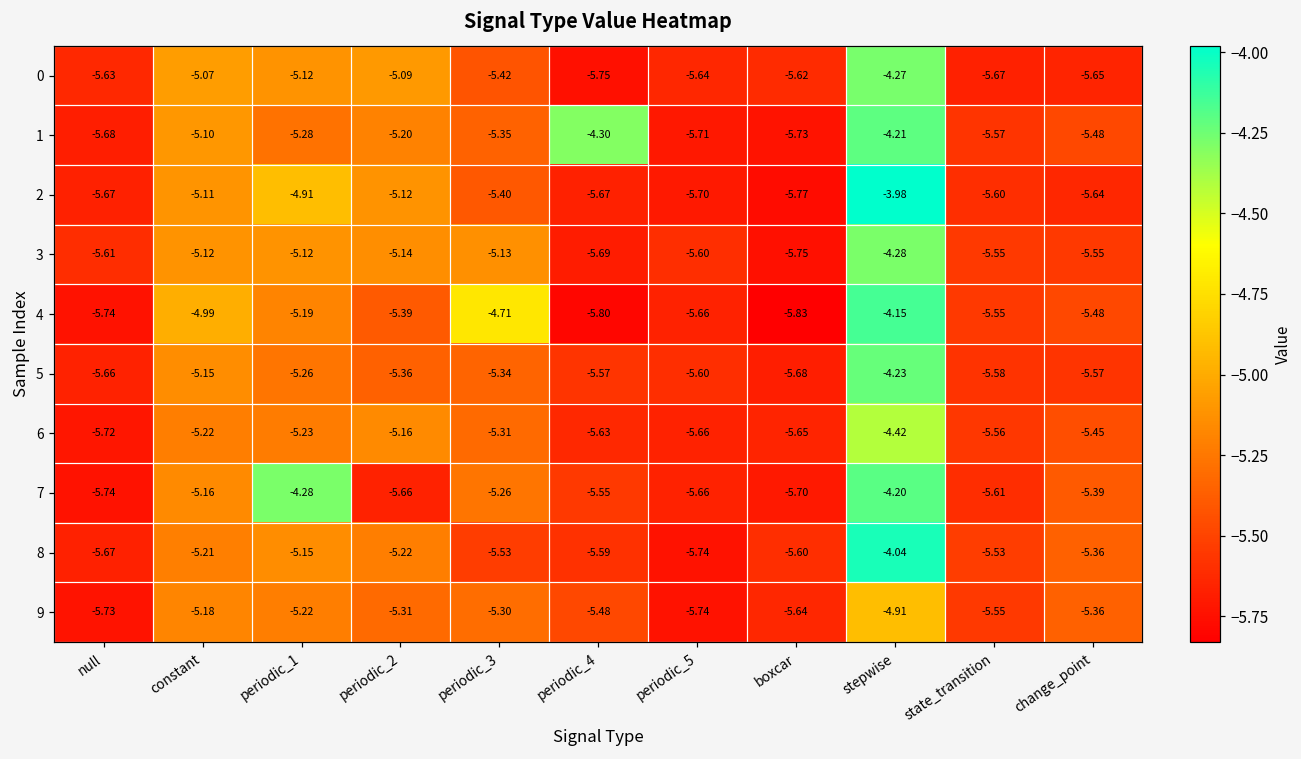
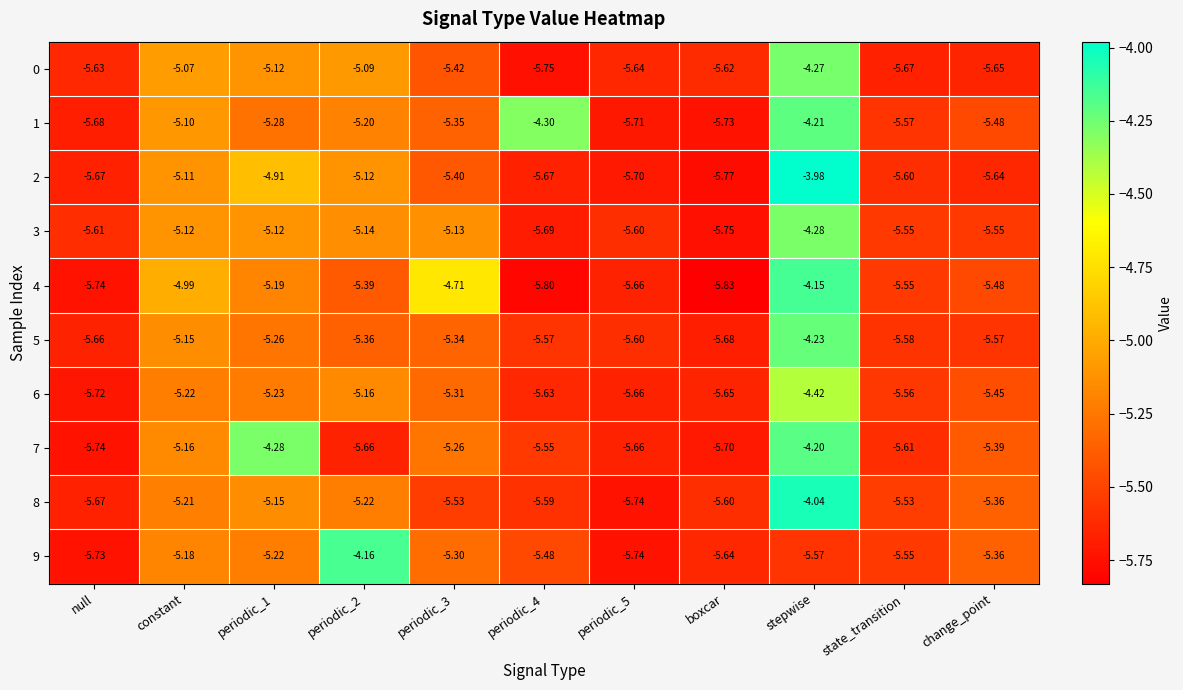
  {
    "0": {
      "null": -5.63,
      "constant": -5.07,
      "periodic_1": -5.12,
      "periodic_2": -5.09,
      "periodic_3": -5.42,
      "periodic_4": -5.75,
      "periodic_5": -5.64,
      "boxcar": -5.62,
      "stepwise": -4.27,
      "state_transition": -5.67,
      "change_point": -5.65
    },
    "1": {
      "null": -5.68,
      "constant": -5.10,
      "periodic_1": -5.28,
      "periodic_2": -5.20,
      "periodic_3": -5.35,
      "periodic_4": -4.30,
      "periodic_5": -5.71,
      "boxcar": -5.73,
      "stepwise": -4.21,
      "state_transition": -5.57,
      "change_point": -5.48
    },
    "2": {
      "null": -5.67,
      "constant": -5.11,
      "periodic_1": -4.91,
      "periodic_2": -5.12,
      "periodic_3": -5.40,
      "periodic_4": -5.67,
      "periodic_5": -5.70,
      "boxcar": -5.77,
      "stepwise": -3.98,
      "state_transition": -5.60,
      "change_point": -5.64
    },
    "3": {
      "null": -5.61,
      "constant": -5.12,
      "periodic_1": -5.12,
      "periodic_2": -5.14,
      "periodic_3": -5.13,
      "periodic_4": -5.69,
      "periodic_5": -5.60,
      "boxcar": -5.75,
      "stepwise": -4.28,
      "state_transition": -5.55,
      "change_point": -5.55
    },
    "4": {
      "null": -5.74,
      "constant": -4.99,
      "periodic_1": -5.19,
      "periodic_2": -5.39,
      "periodic_3": -4.71,
      "periodic_4": -5.80,
      "periodic_5": -5.66,
      "boxcar": -5.83,
      "stepwise": -4.15,
      "state_transition": -5.55,
      "change_point": -5.48
    },
    "5": {
      "null": -5.66,
      "constant": -5.15,
      "periodic_1": -5.26,
      "periodic_2": -5.36,
      "periodic_3": -5.34,
      "periodic_4": -5.57,
      "periodic_5": -5.60,
      "boxcar": -5.68,
      "stepwise": -4.23,
      "state_transition": -5.58,
      "change_point": -5.57
    },
    "6": {
      "null": -5.72,
      "constant": -5.22,
      "periodic_1": -5.23,
      "periodic_2": -5.16,
      "periodic_3": -5.31,
      "periodic_4": -5.63,
      "periodic_5": -5.66,
      "boxcar": -5.65,
      "stepwise": -4.42,
      "state_transition": -5.56,
      "change_point": -5.45
    },
    "7": {
      "null": -5.74,
      "constant": -5.16,
      "periodic_1": -4.28,
      "periodic_2": -5.66,
      "periodic_3": -5.26,
      "periodic_4": -5.55,
      "periodic_5": -5.66,
      "boxcar": -5.70,
      "stepwise": -4.20,
      "state_transition": -5.61,
      "change_point": -5.39
    },
    "8": {
      "null": -5.67,
      "constant": -5.21,
      "periodic_1": -5.15,
      "periodic_2": -5.22,
      "periodic_3": -5.53,
      "periodic_4": -5.59,
      "periodic_5": -5.74,
      "boxcar": -5.60,
      "stepwise": -4.04,
      "state_transition": -5.53,
      "change_point": -5.36
    },
    "9": {
      "null": -5.73,
      "constant": -5.18,
      "periodic_1": -5.22,
-     "periodic_2": -5.31,
+     "periodic_2": -4.16,
      "periodic_3": -5.30,
      "periodic_4": -5.48,
      "periodic_5": -5.74,
      "boxcar": -5.64,
-     "stepwise": -4.91,
+     "stepwise": -5.57,
      "state_transition": -5.55,
      "change_point": -5.36
    }
  }
